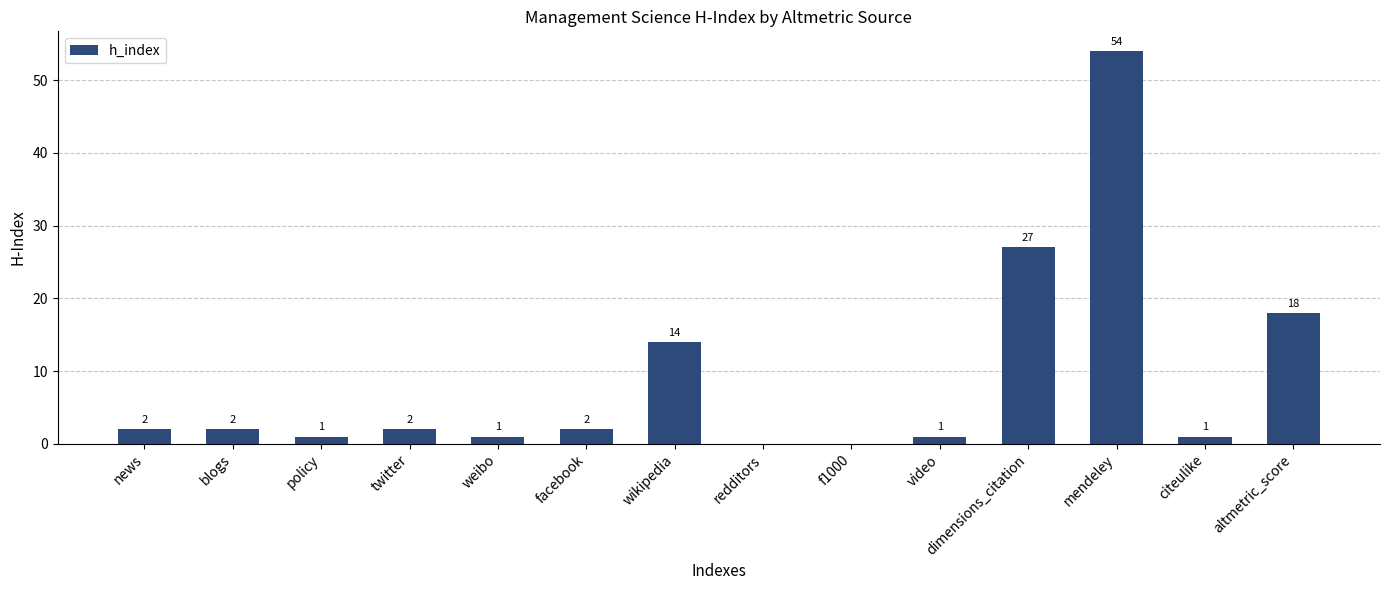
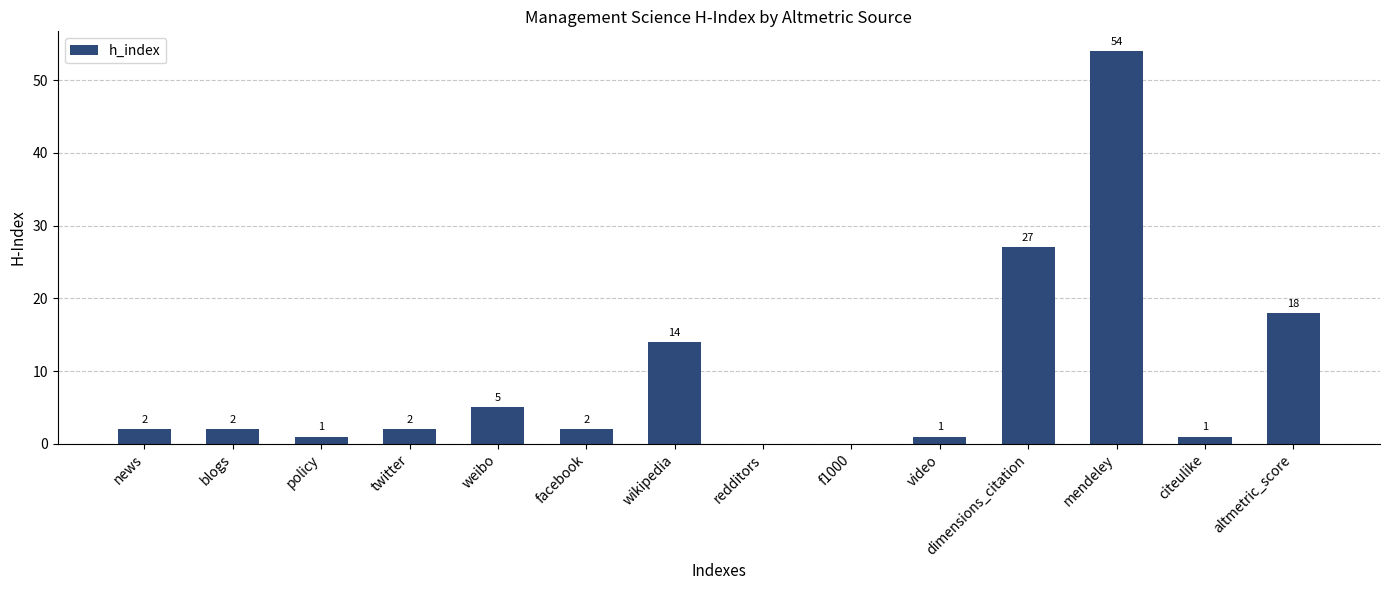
  {
    "news": 2,
    "blogs": 2,
    "policy": 1,
    "twitter": 2,
-   "weibo": 1,
+   "weibo": 5,
    "facebook": 2,
    "wikipedia": 14,
    "video": 1,
    "dimensions_citation": 27,
    "mendeley": 54,
    "citeulike": 1,
    "altmetric_score": 18
  }
